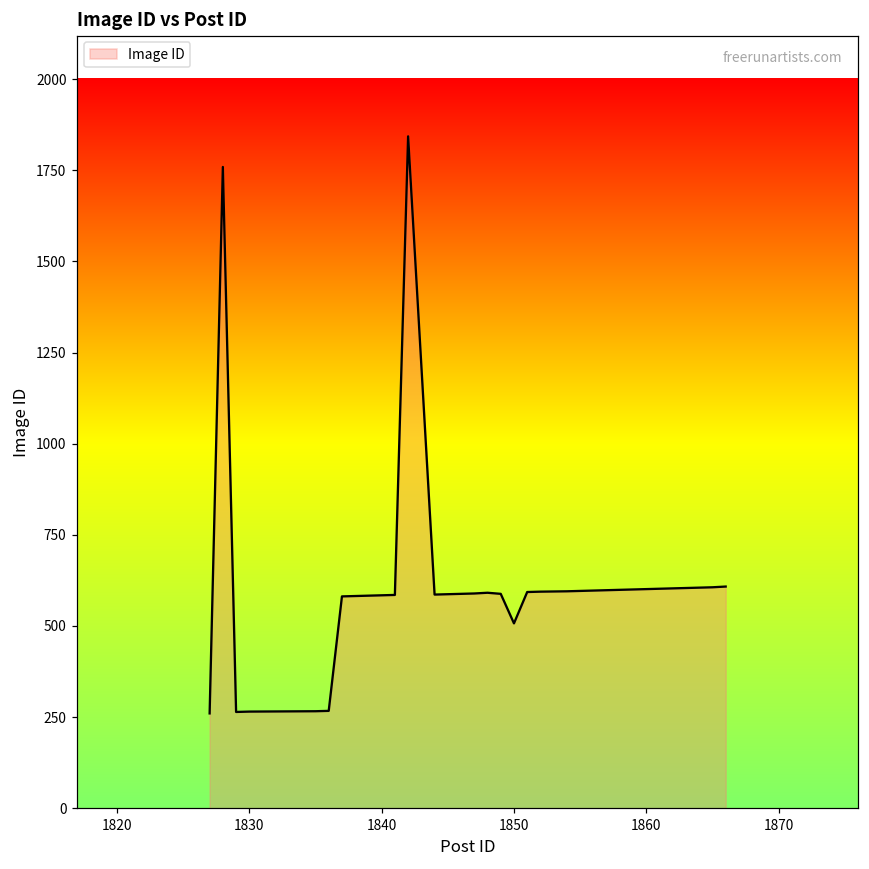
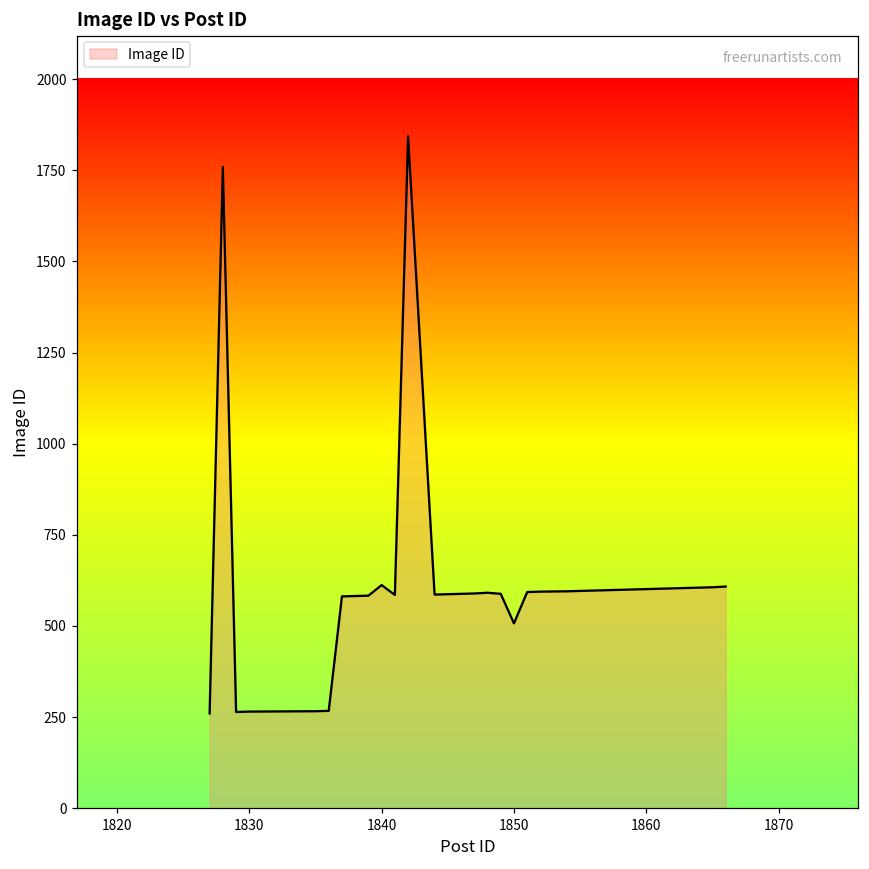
  {
    "1830": 270,
-   "1840": 580,
+   "1840": 610,
    "1850": 510,
    "1860": 600
  }
